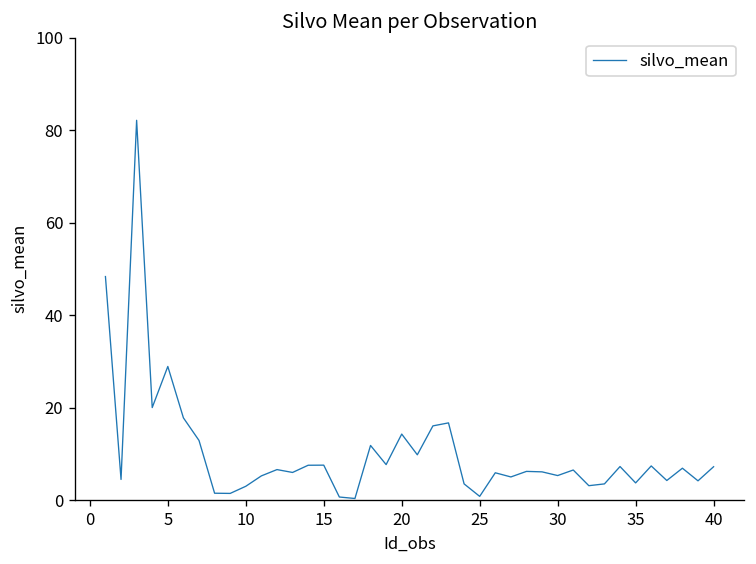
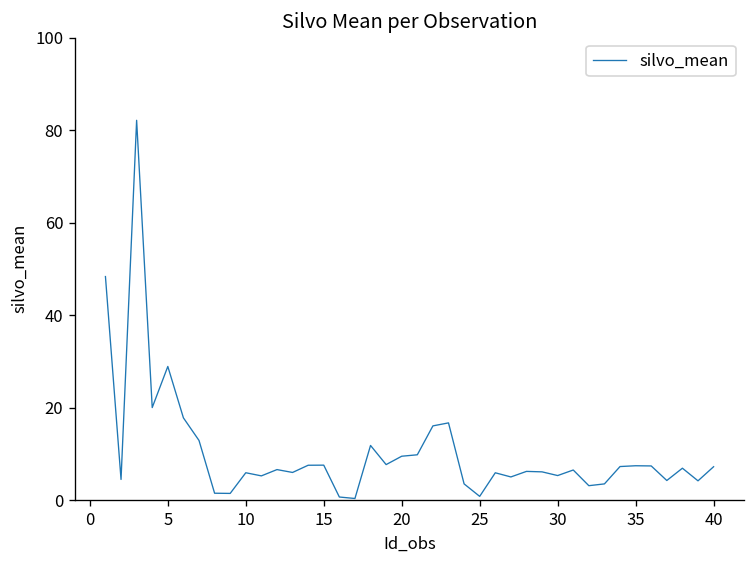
  {
    "5": 29,
-   "10": 3,
+   "10": 6,
    "15": 8,
-   "20": 14,
+   "20": 9,
    "25": 1,
    "30": 5,
-   "35": 4,
+   "35": 7,
    "40": 7
  }
